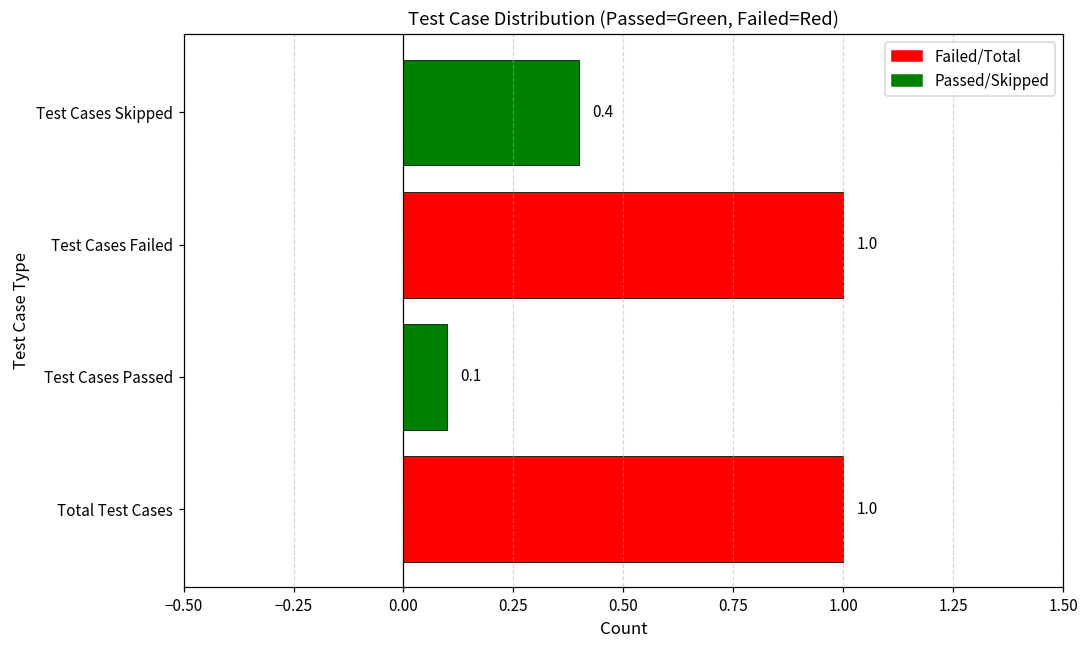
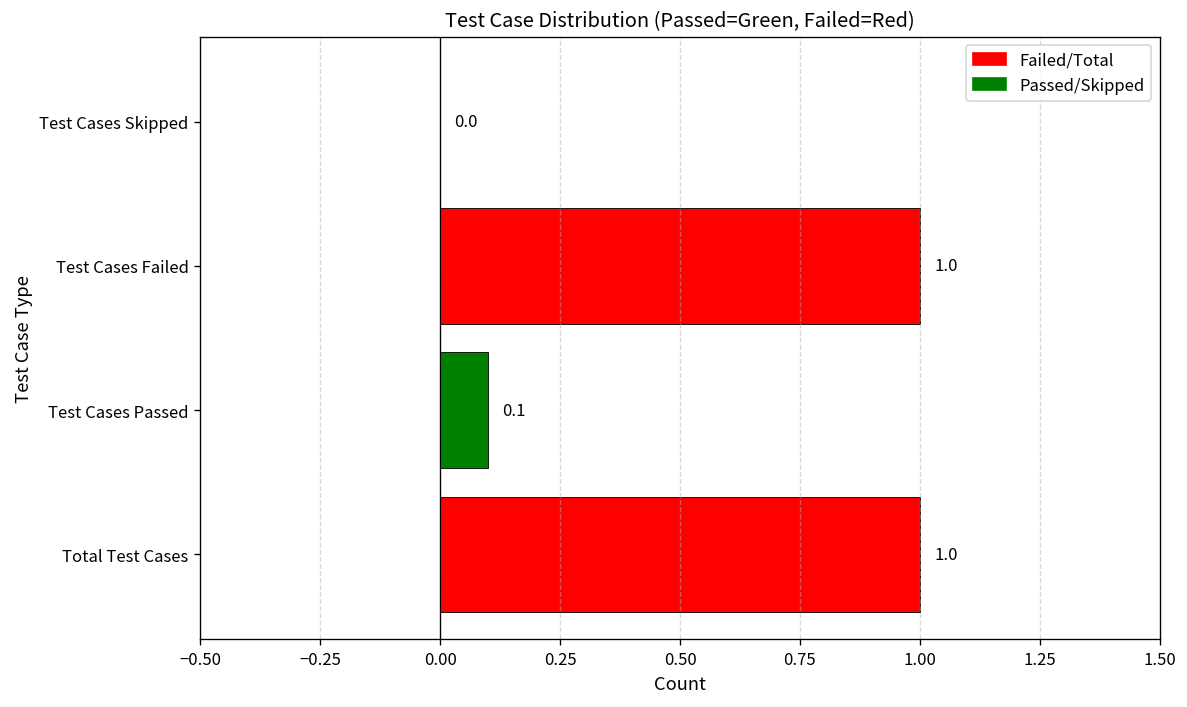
  {
-   "Test Cases Skipped": 0.4,
+   "Test Cases Skipped": 0.0,
    "Test Cases Failed": 1.0,
    "Test Cases Passed": 0.1,
    "Total Test Cases": 1.0
  }
